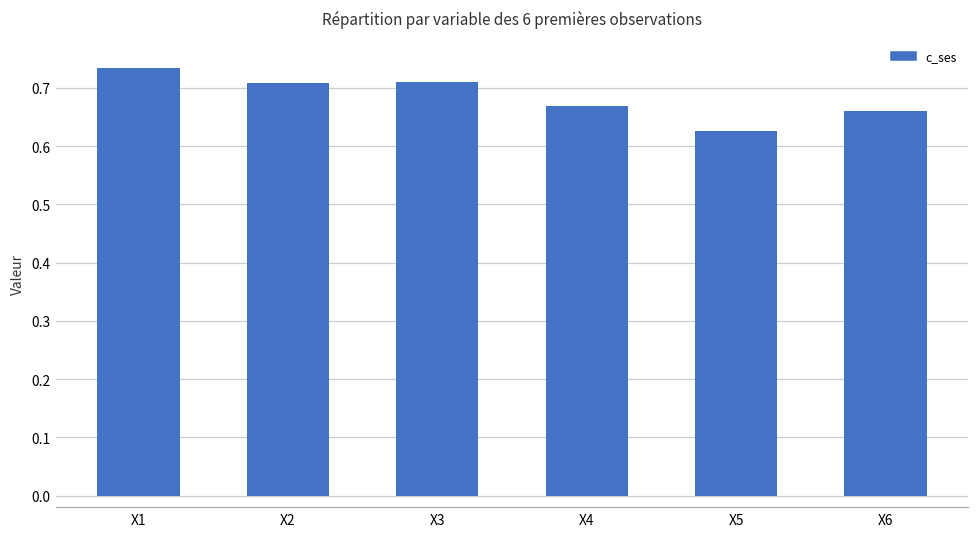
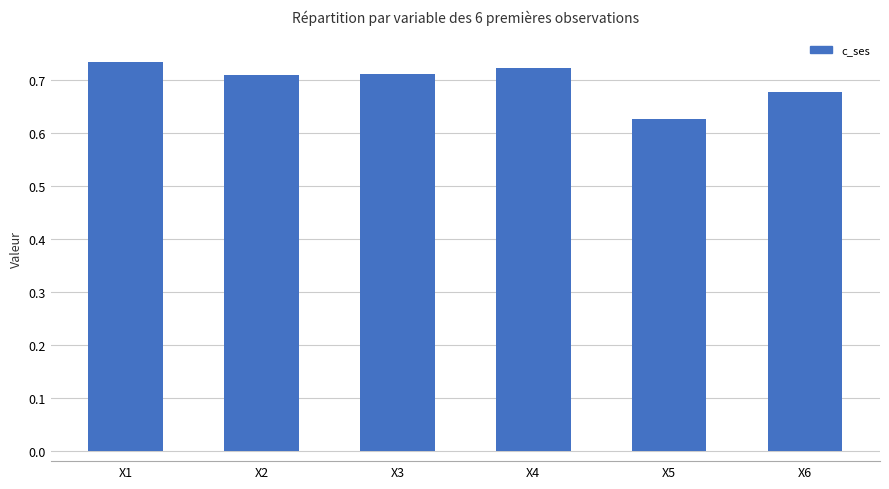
  {
    "X1": 0.73,
    "X2": 0.71,
    "X3": 0.71,
-   "X4": 0.67,
+   "X4": 0.72,
    "X5": 0.63,
-   "X6": 0.66
+   "X6": 0.68
  }
